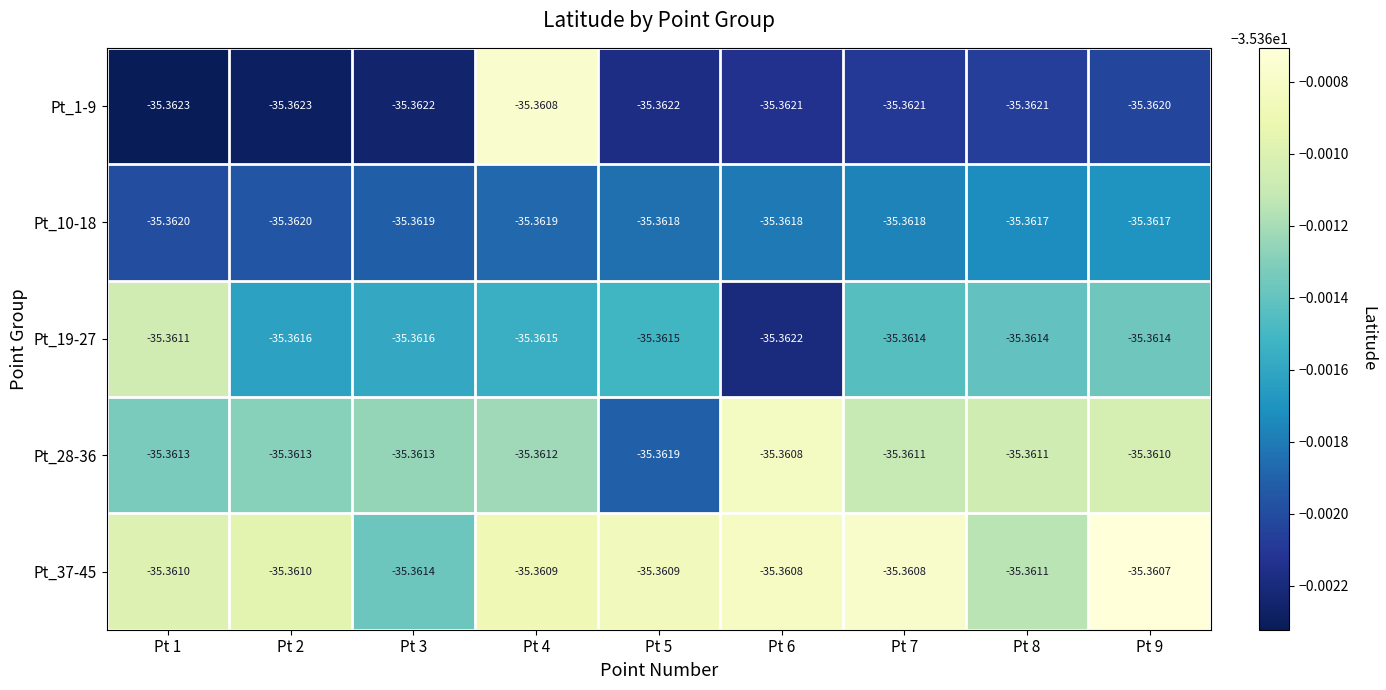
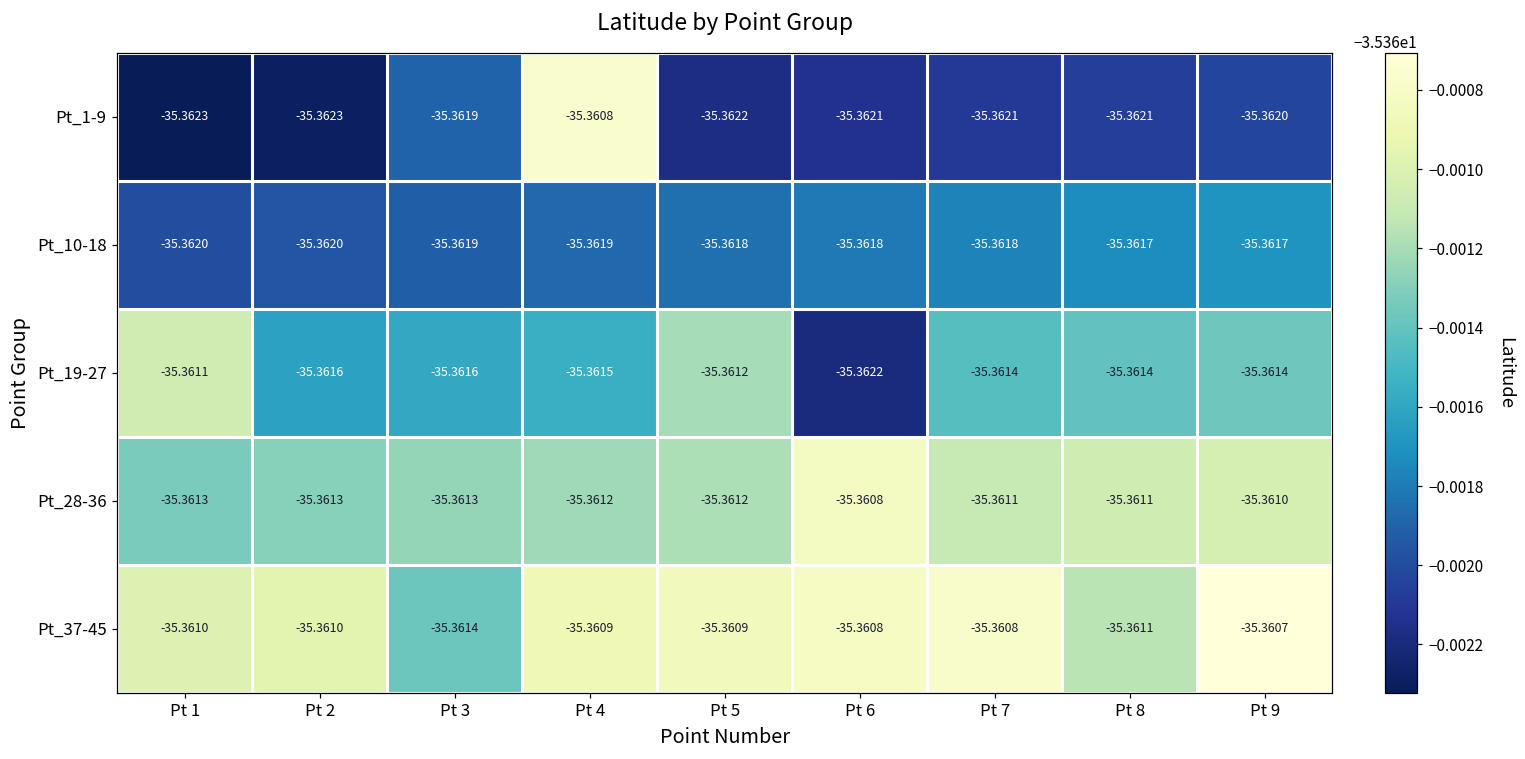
  {
    "Pt_1-9": {
      "Pt 1": -35.3623,
      "Pt 2": -35.3623,
-     "Pt 3": -35.3622,
+     "Pt 3": -35.3619,
      "Pt 4": -35.3608,
      "Pt 5": -35.3622,
      "Pt 6": -35.3621,
      "Pt 7": -35.3621,
      "Pt 8": -35.3621,
      "Pt 9": -35.3620
    },
    "Pt_10-18": {
      "Pt 1": -35.3620,
      "Pt 2": -35.3620,
      "Pt 3": -35.3619,
      "Pt 4": -35.3619,
      "Pt 5": -35.3618,
      "Pt 6": -35.3618,
      "Pt 7": -35.3618,
      "Pt 8": -35.3617,
      "Pt 9": -35.3617
    },
    "Pt_19-27": {
      "Pt 1": -35.3611,
      "Pt 2": -35.3616,
      "Pt 3": -35.3616,
      "Pt 4": -35.3615,
-     "Pt 5": -35.3615,
+     "Pt 5": -35.3612,
      "Pt 6": -35.3622,
      "Pt 7": -35.3614,
      "Pt 8": -35.3614,
      "Pt 9": -35.3614
    },
    "Pt_28-36": {
      "Pt 1": -35.3613,
      "Pt 2": -35.3613,
      "Pt 3": -35.3613,
      "Pt 4": -35.3612,
-     "Pt 5": -35.3619,
+     "Pt 5": -35.3612,
      "Pt 6": -35.3608,
      "Pt 7": -35.3611,
      "Pt 8": -35.3611,
      "Pt 9": -35.3610
    },
    "Pt_37-45": {
      "Pt 1": -35.3610,
      "Pt 2": -35.3610,
      "Pt 3": -35.3614,
      "Pt 4": -35.3609,
      "Pt 5": -35.3609,
      "Pt 6": -35.3608,
      "Pt 7": -35.3608,
      "Pt 8": -35.3611,
      "Pt 9": -35.3607
    }
  }
